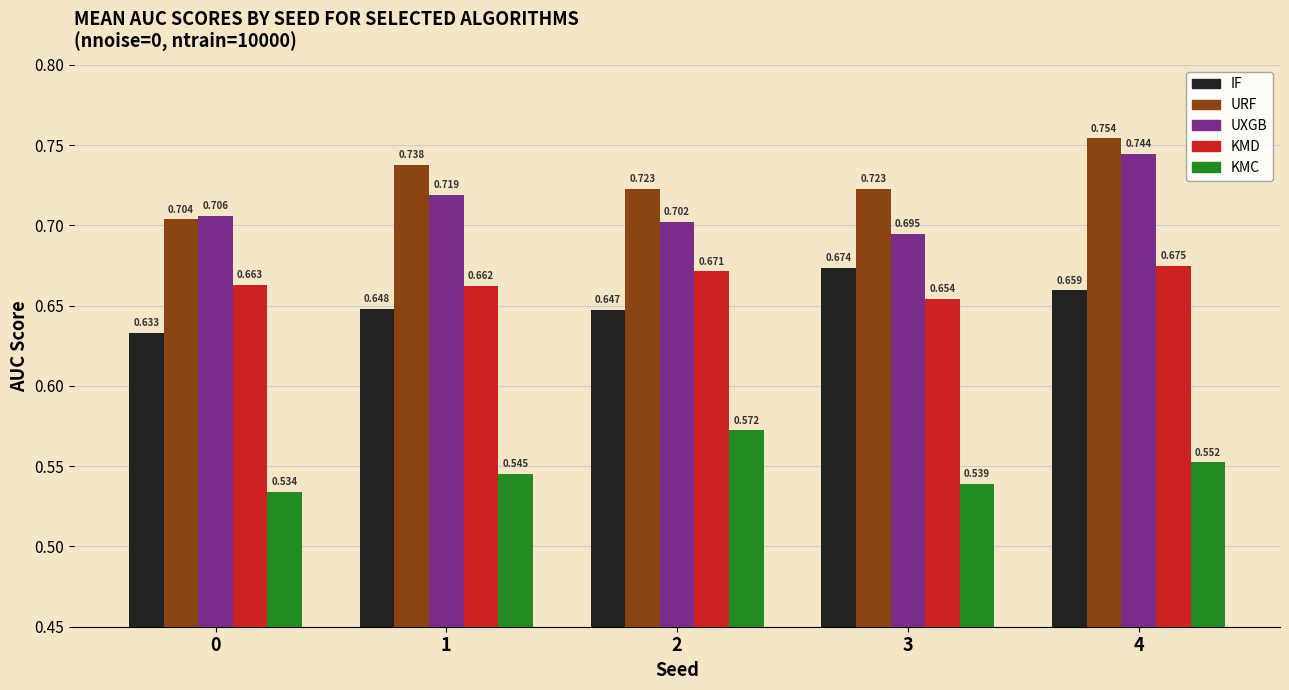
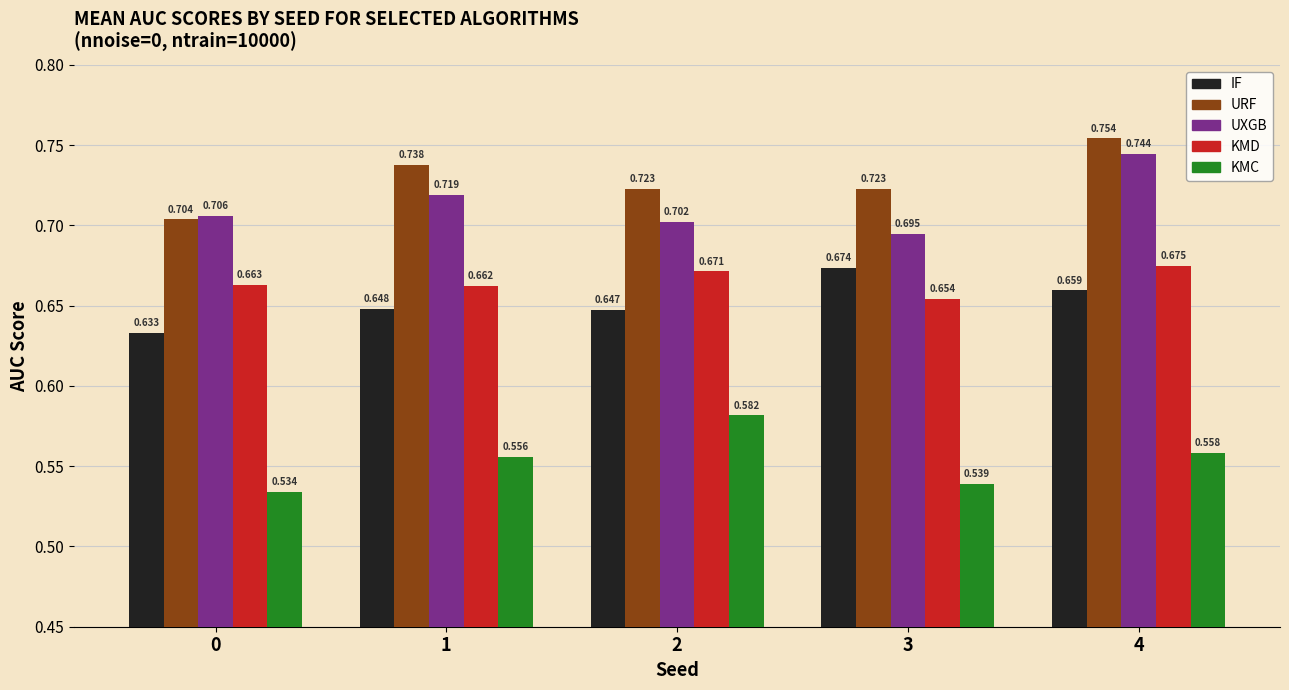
  {
    "IF": {
      "0": 0.633,
      "1": 0.648,
      "2": 0.647,
      "3": 0.674,
      "4": 0.659
    },
    "URF": {
      "0": 0.704,
      "1": 0.738,
      "2": 0.723,
      "3": 0.723,
      "4": 0.754
    },
    "UXGB": {
      "0": 0.706,
      "1": 0.719,
      "2": 0.702,
      "3": 0.695,
      "4": 0.744
    },
    "KMD": {
      "0": 0.663,
      "1": 0.662,
      "2": 0.671,
      "3": 0.654,
      "4": 0.675
    },
    "KMC": {
      "0": 0.534,
-     "1": 0.545,
-     "2": 0.572,
+     "1": 0.556,
+     "2": 0.582,
      "3": 0.539,
-     "4": 0.552
+     "4": 0.558
    }
  }
